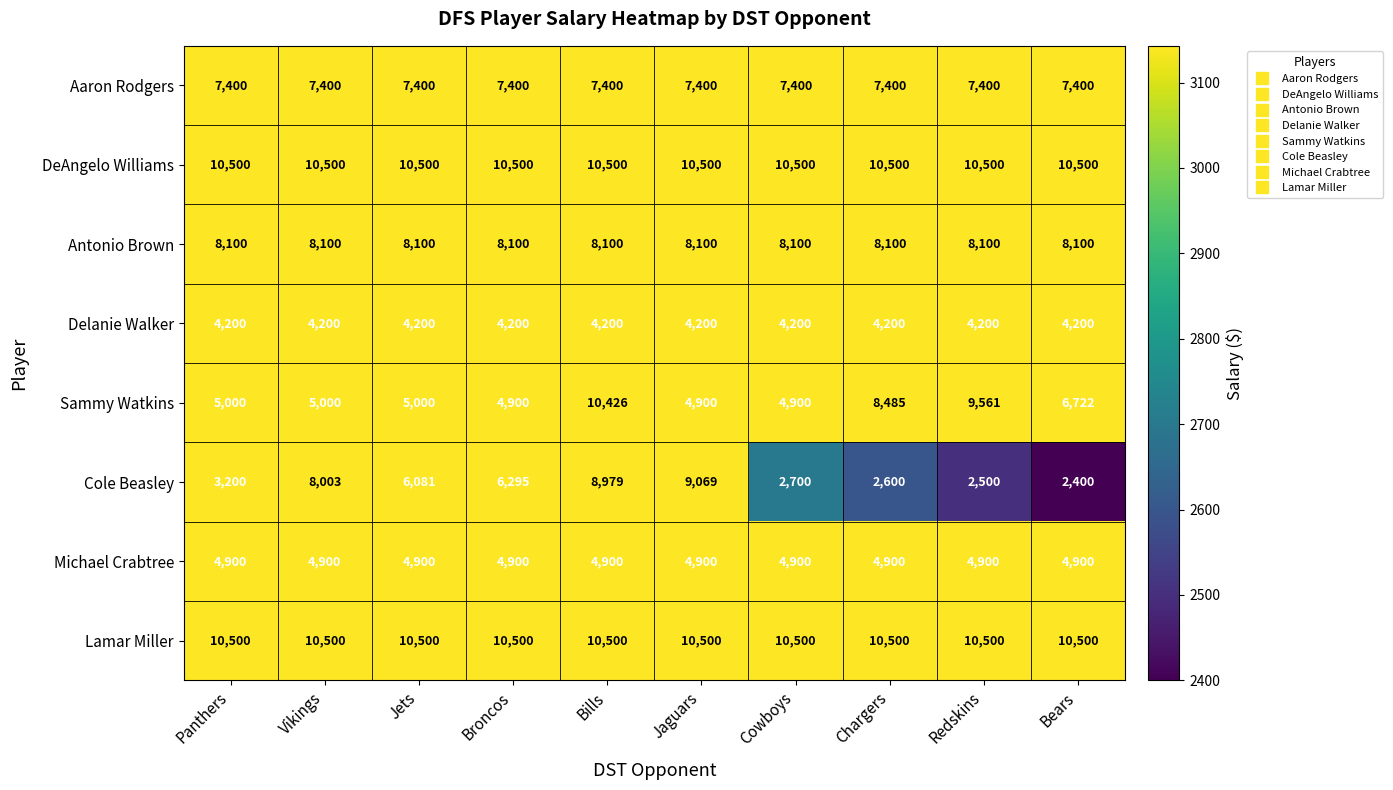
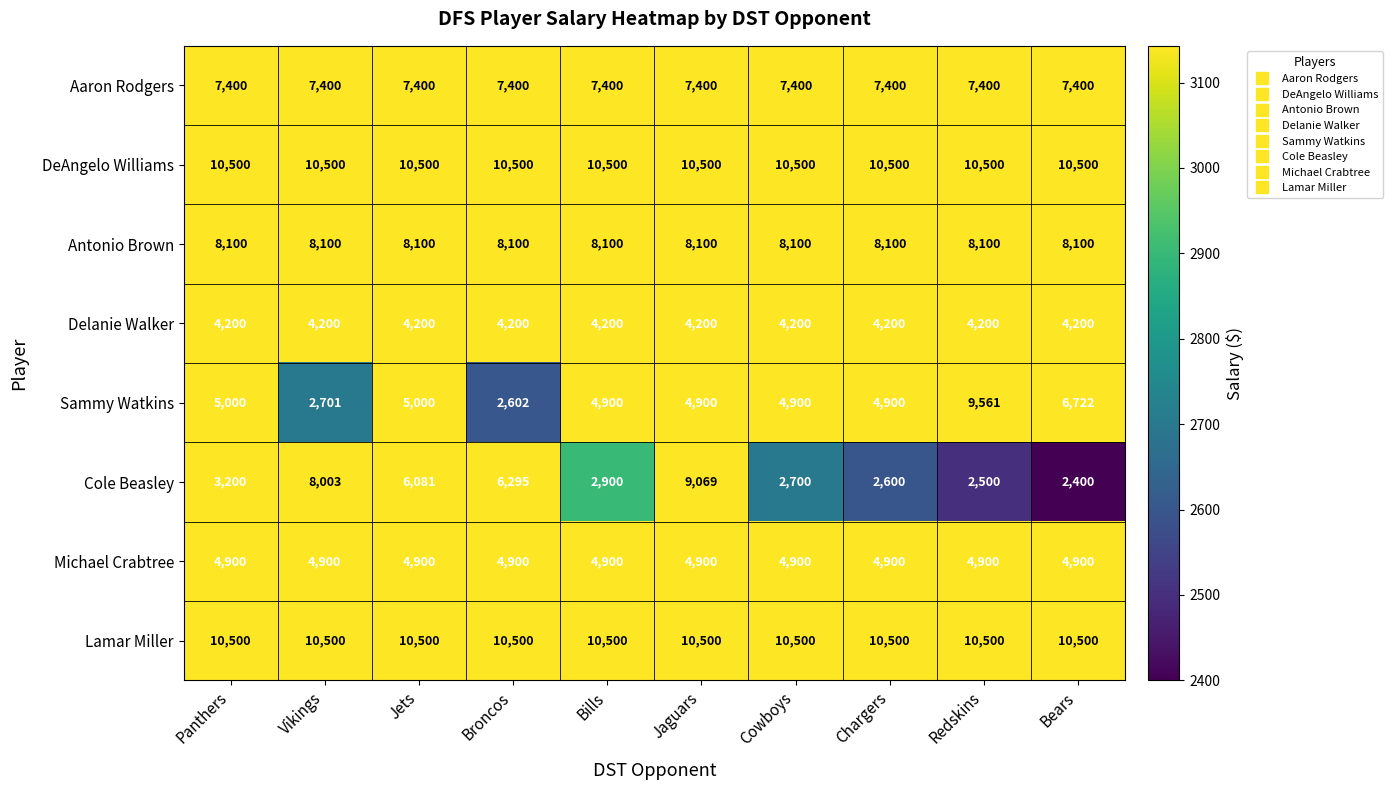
  {
    "Aaron Rodgers": {
      "Panthers": "7,400",
      "Vikings": "7,400",
      "Jets": "7,400",
      "Broncos": "7,400",
      "Bills": "7,400",
      "Jaguars": "7,400",
      "Cowboys": "7,400",
      "Chargers": "7,400",
      "Redskins": "7,400",
      "Bears": "7,400"
    },
    "DeAngelo Williams": {
      "Panthers": "10,500",
      "Vikings": "10,500",
      "Jets": "10,500",
      "Broncos": "10,500",
      "Bills": "10,500",
      "Jaguars": "10,500",
      "Cowboys": "10,500",
      "Chargers": "10,500",
      "Redskins": "10,500",
      "Bears": "10,500"
    },
    "Antonio Brown": {
      "Panthers": "8,100",
      "Vikings": "8,100",
      "Jets": "8,100",
      "Broncos": "8,100",
      "Bills": "8,100",
      "Jaguars": "8,100",
      "Cowboys": "8,100",
      "Chargers": "8,100",
      "Redskins": "8,100",
      "Bears": "8,100"
    },
    "Delanie Walker": {
      "Panthers": "4,200",
      "Vikings": "4,200",
      "Jets": "4,200",
      "Broncos": "4,200",
      "Bills": "4,200",
      "Jaguars": "4,200",
      "Cowboys": "4,200",
      "Chargers": "4,200",
      "Redskins": "4,200",
      "Bears": "4,200"
    },
    "Sammy Watkins": {
      "Panthers": "5,000",
-     "Vikings": "5,000",
+     "Vikings": "2,701",
      "Jets": "5,000",
-     "Broncos": "4,900",
-     "Bills": "10,426",
+     "Broncos": "2,602",
+     "Bills": "4,900",
      "Jaguars": "4,900",
      "Cowboys": "4,900",
-     "Chargers": "8,485",
+     "Chargers": "4,900",
      "Redskins": "9,561",
      "Bears": "6,722"
    },
    "Cole Beasley": {
      "Panthers": "3,200",
      "Vikings": "8,003",
      "Jets": "6,081",
      "Broncos": "6,295",
-     "Bills": "8,979",
+     "Bills": "2,900",
      "Jaguars": "9,069",
      "Cowboys": "2,700",
      "Chargers": "2,600",
      "Redskins": "2,500",
      "Bears": "2,400"
    },
    "Michael Crabtree": {
      "Panthers": "4,900",
      "Vikings": "4,900",
      "Jets": "4,900",
      "Broncos": "4,900",
      "Bills": "4,900",
      "Jaguars": "4,900",
      "Cowboys": "4,900",
      "Chargers": "4,900",
      "Redskins": "4,900",
      "Bears": "4,900"
    },
    "Lamar Miller": {
      "Panthers": "10,500",
      "Vikings": "10,500",
      "Jets": "10,500",
      "Broncos": "10,500",
      "Bills": "10,500",
      "Jaguars": "10,500",
      "Cowboys": "10,500",
      "Chargers": "10,500",
      "Redskins": "10,500",
      "Bears": "10,500"
    }
  }
